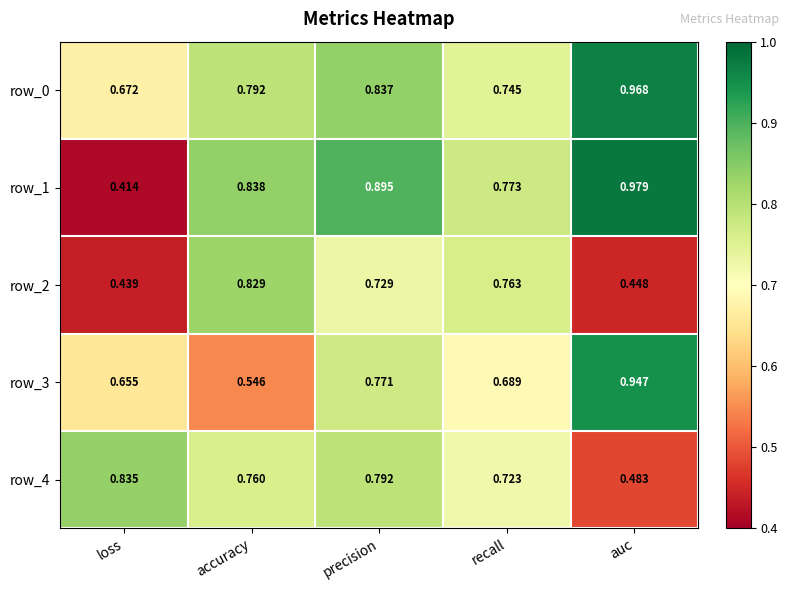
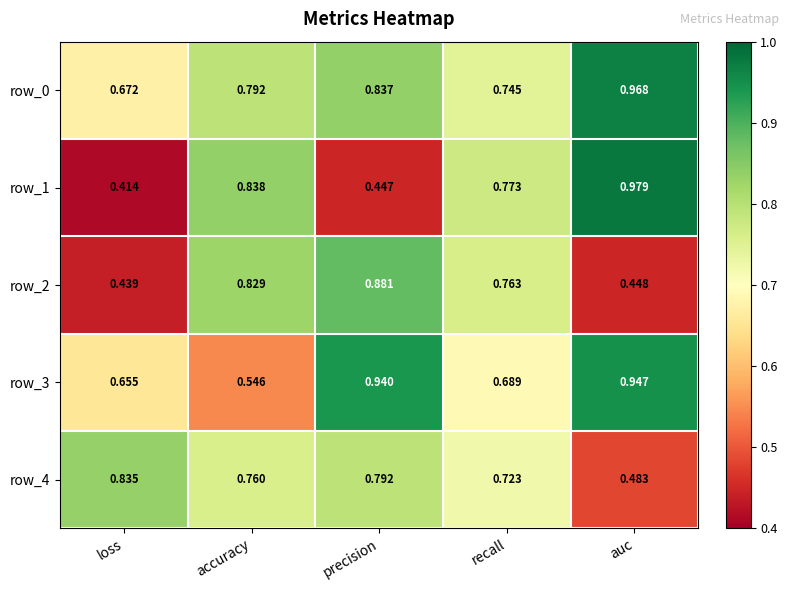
  {
    "row_0": {
      "loss": 0.672,
      "accuracy": 0.792,
      "precision": 0.837,
      "recall": 0.745,
      "auc": 0.968
    },
    "row_1": {
      "loss": 0.414,
      "accuracy": 0.838,
-     "precision": 0.895,
+     "precision": 0.447,
      "recall": 0.773,
      "auc": 0.979
    },
    "row_2": {
      "loss": 0.439,
      "accuracy": 0.829,
-     "precision": 0.729,
+     "precision": 0.881,
      "recall": 0.763,
      "auc": 0.448
    },
    "row_3": {
      "loss": 0.655,
      "accuracy": 0.546,
-     "precision": 0.771,
+     "precision": 0.940,
      "recall": 0.689,
      "auc": 0.947
    },
    "row_4": {
      "loss": 0.835,
      "accuracy": 0.760,
      "precision": 0.792,
      "recall": 0.723,
      "auc": 0.483
    }
  }
